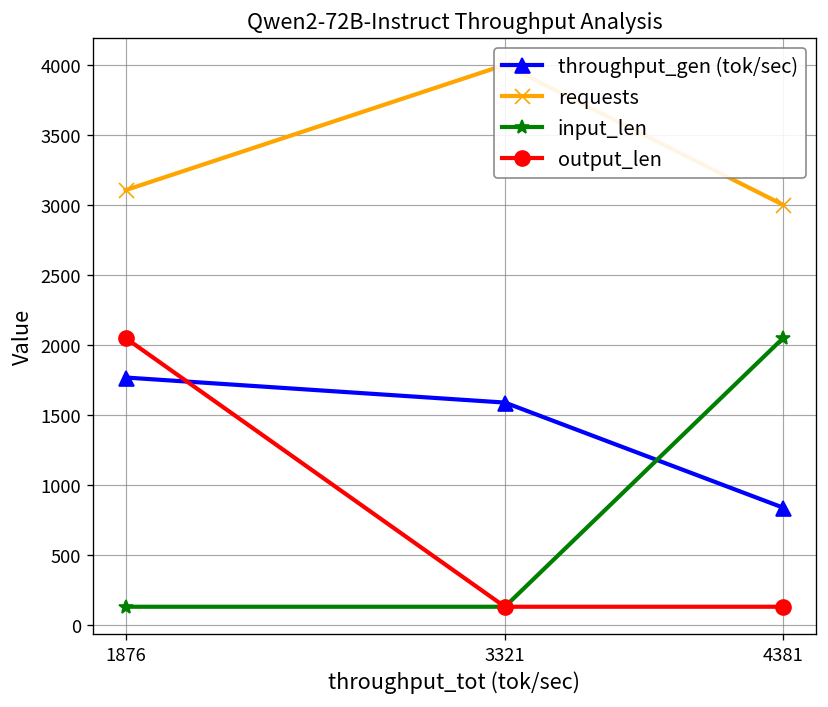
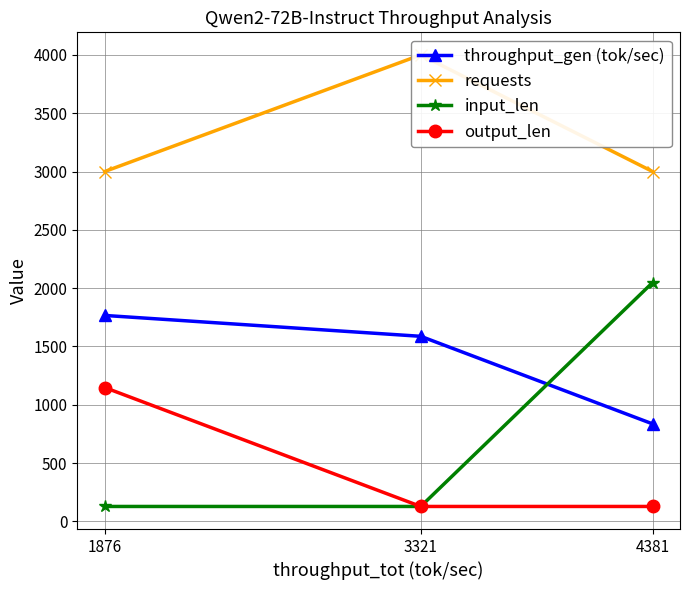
  {
    "throughput_gen (tok/sec)": {
      "1876": 1770,
      "3321": 1590,
      "4381": 840
    },
    "requests": {
-     "1876": 3110,
+     "1876": 3000,
      "4381": 3000
    },
    "input_len": {
      "1876": 130,
      "4381": 2050
    },
    "output_len": {
-     "1876": 2050,
+     "1876": 1150,
      "4381": 130
    }
  }
